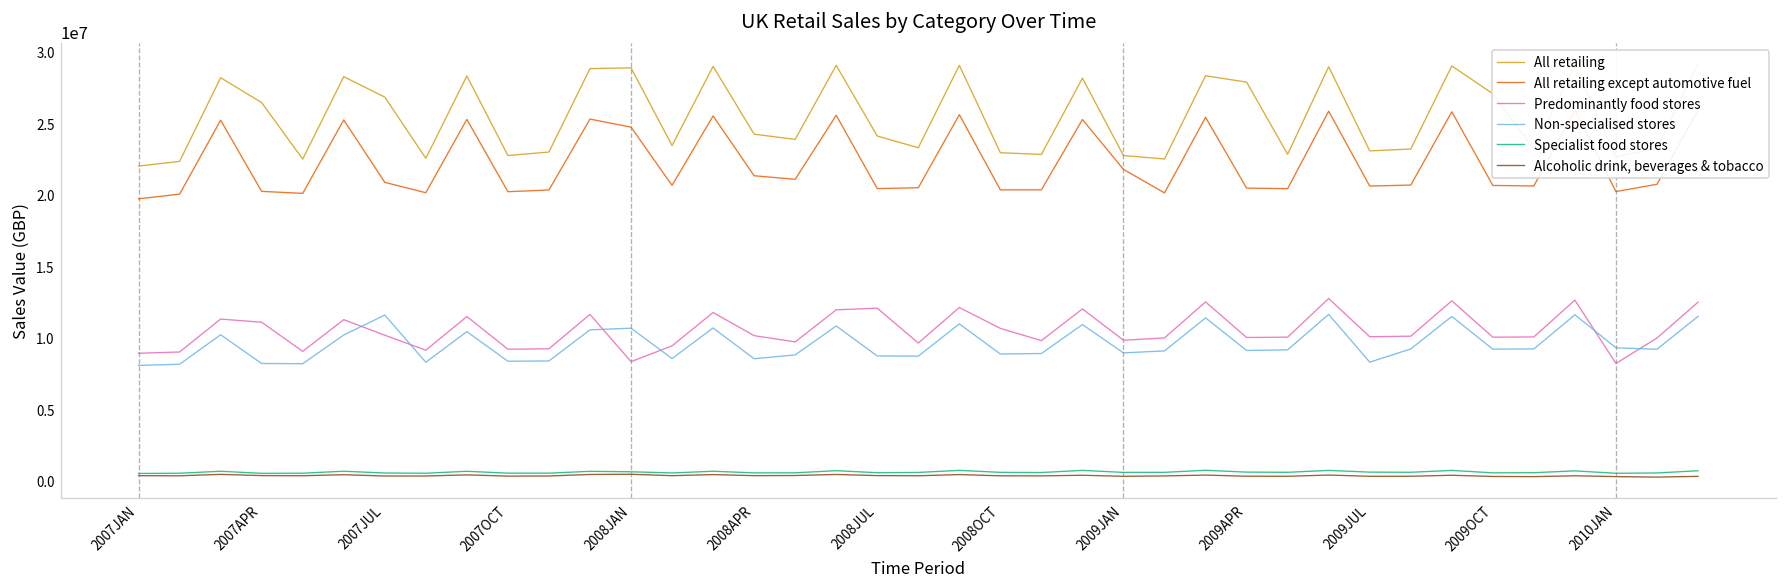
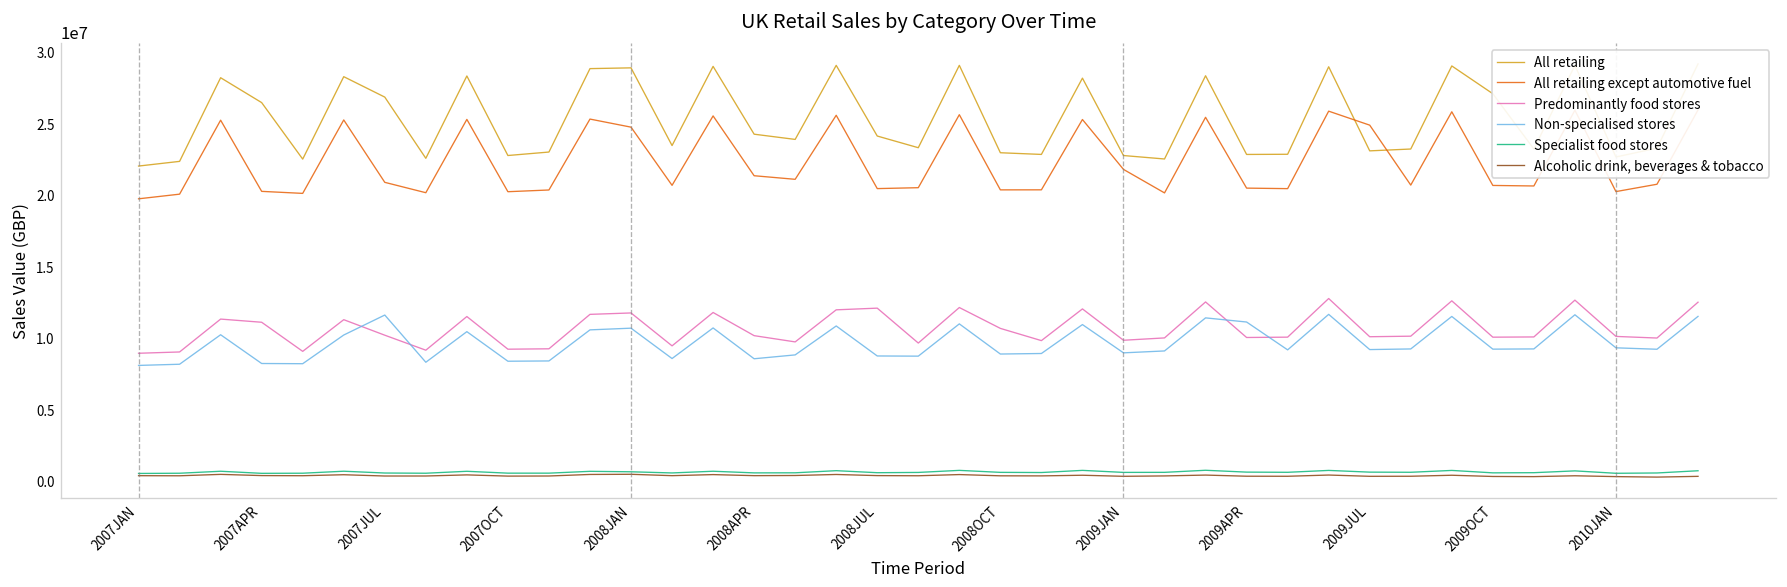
  {
    "All retailing": {
      "2007JAN": 22000000,
      "2007APR": 26400000,
      "2007JUL": 26800000,
      "2007OCT": 22700000,
      "2008JAN": 28900000,
      "2008APR": 24200000,
      "2008JUL": 24100000,
      "2008OCT": 22900000,
      "2009JAN": 22700000,
-     "2009APR": 27900000,
+     "2009APR": 22800000,
      "2009JUL": 23100000
    },
    "All retailing except automotive fuel": {
      "2007JAN": 19700000,
      "2007APR": 20200000,
      "2007JUL": 20900000,
      "2007OCT": 20200000,
      "2008JAN": 24700000,
      "2008APR": 21300000,
      "2008JUL": 20400000,
      "2008OCT": 20300000,
      "2009JAN": 21800000,
      "2009APR": 20500000,
-     "2009JUL": 20600000,
+     "2009JUL": 24900000,
      "2009OCT": 20600000,
      "2010JAN": 20200000
    },
    "Predominantly food stores": {
      "2007JAN": 8900000,
      "2007APR": 11100000,
      "2007JUL": 10200000,
      "2007OCT": 9200000,
-     "2008JAN": 8300000,
+     "2008JAN": 11700000,
      "2008APR": 10100000,
      "2008JUL": 12100000,
      "2008OCT": 10700000,
      "2009JAN": 9800000,
      "2009APR": 10000000,
      "2009JUL": 10100000,
      "2009OCT": 10000000,
-     "2010JAN": 8200000
+     "2010JAN": 10100000
    },
    "Non-specialised stores": {
      "2007JAN": 8100000,
      "2007APR": 8200000,
      "2007JUL": 11600000,
      "2007OCT": 8400000,
      "2008JAN": 10700000,
      "2008APR": 8500000,
      "2008JUL": 8700000,
      "2008OCT": 8900000,
      "2009JAN": 8900000,
-     "2009APR": 9100000,
-     "2009JUL": 8300000,
+     "2009APR": 11100000,
+     "2009JUL": 9200000,
      "2009OCT": 9200000,
      "2010JAN": 9300000
    },
    "Specialist food stores": {
      "2008OCT": 600000,
      "2009JAN": 600000,
      "2009APR": 600000,
      "2009JUL": 600000,
      "2009OCT": 500000,
      "2010JAN": 500000
    },
    "Alcoholic drink, beverages & tobacco": {
      "2008OCT": 300000,
      "2009JAN": 300000,
      "2009APR": 300000,
      "2009JUL": 300000,
      "2009OCT": 300000,
      "2010JAN": 300000
    }
  }
